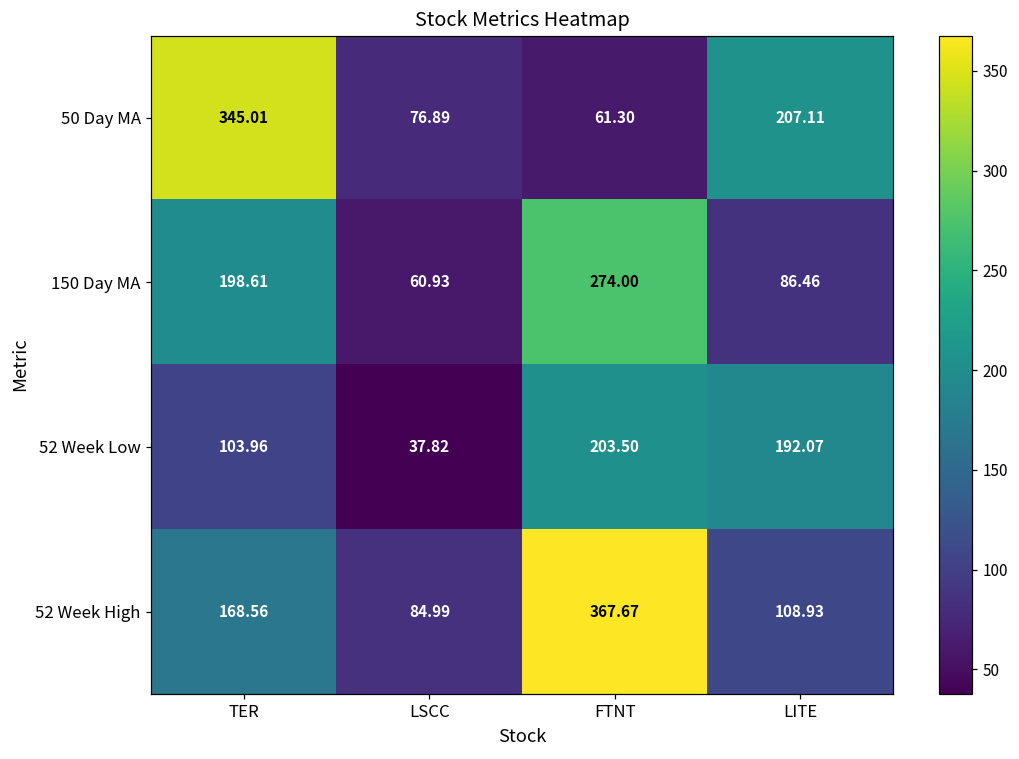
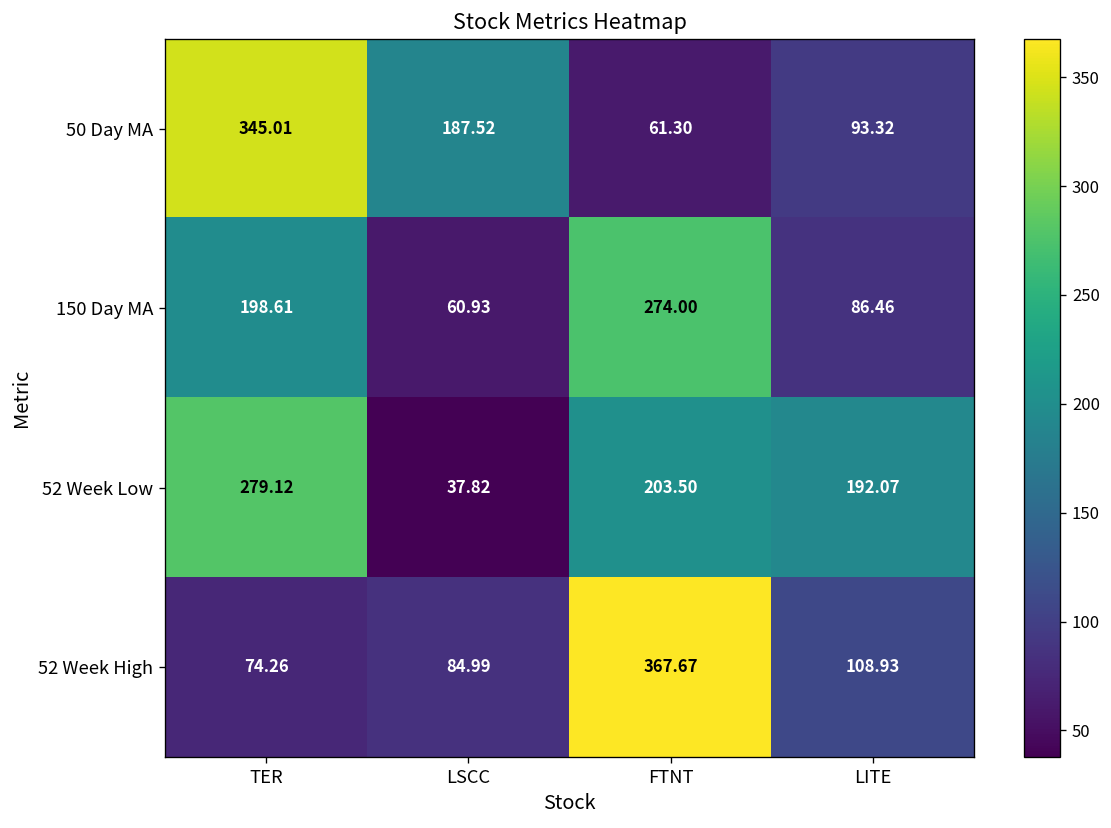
  {
    "50 Day MA": {
      "TER": 345.01,
-     "LSCC": 76.89,
+     "LSCC": 187.52,
      "FTNT": 61.30,
-     "LITE": 207.11
+     "LITE": 93.32
    },
    "150 Day MA": {
      "TER": 198.61,
      "LSCC": 60.93,
      "FTNT": 274.00,
      "LITE": 86.46
    },
    "52 Week Low": {
-     "TER": 103.96,
+     "TER": 279.12,
      "LSCC": 37.82,
      "FTNT": 203.50,
      "LITE": 192.07
    },
    "52 Week High": {
-     "TER": 168.56,
+     "TER": 74.26,
      "LSCC": 84.99,
      "FTNT": 367.67,
      "LITE": 108.93
    }
  }
